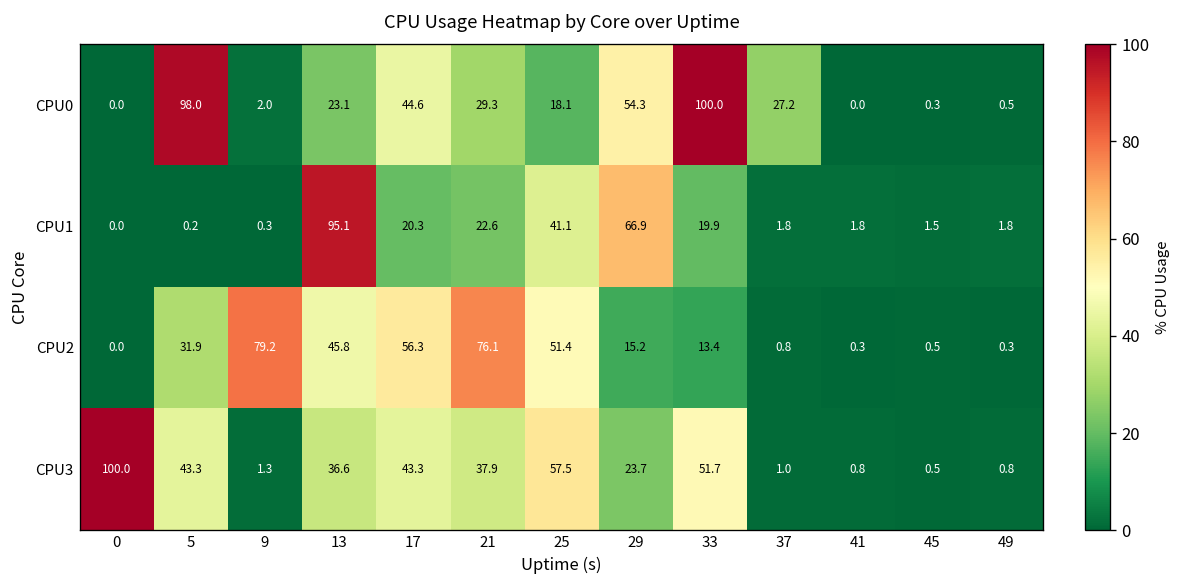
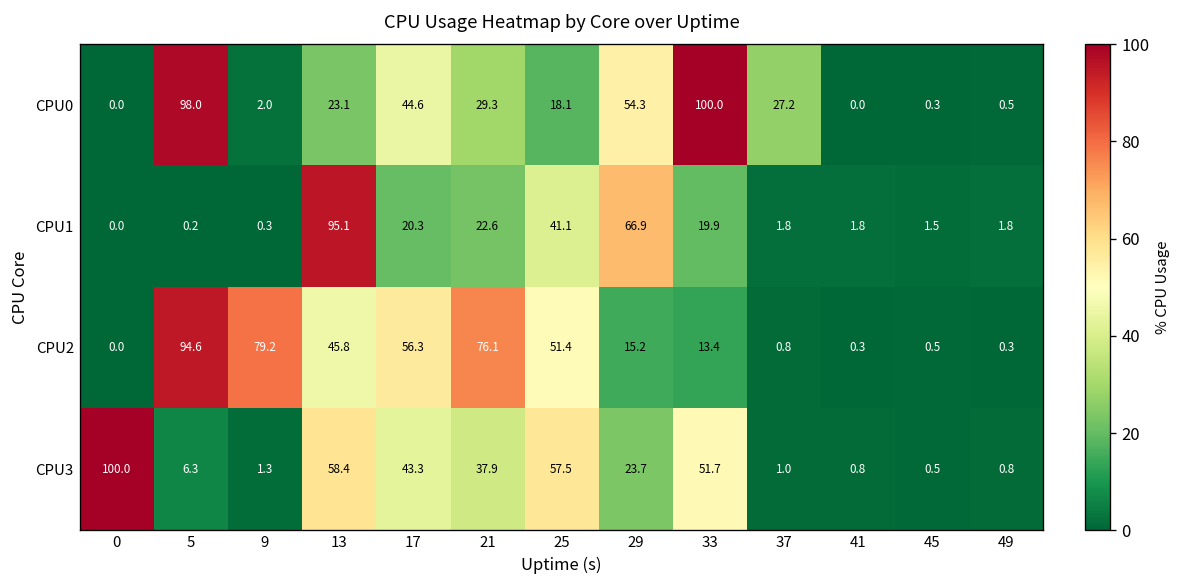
  {
    "CPU0": {
      "0": 0.0,
      "5": 98.0,
      "9": 2.0,
      "13": 23.1,
      "17": 44.6,
      "21": 29.3,
      "25": 18.1,
      "29": 54.3,
      "33": 100.0,
      "37": 27.2,
      "41": 0.0,
      "45": 0.3,
      "49": 0.5
    },
    "CPU1": {
      "0": 0.0,
      "5": 0.2,
      "9": 0.3,
      "13": 95.1,
      "17": 20.3,
      "21": 22.6,
      "25": 41.1,
      "29": 66.9,
      "33": 19.9,
      "37": 1.8,
      "41": 1.8,
      "45": 1.5,
      "49": 1.8
    },
    "CPU2": {
      "0": 0.0,
-     "5": 31.9,
+     "5": 94.6,
      "9": 79.2,
      "13": 45.8,
      "17": 56.3,
      "21": 76.1,
      "25": 51.4,
      "29": 15.2,
      "33": 13.4,
      "37": 0.8,
      "41": 0.3,
      "45": 0.5,
      "49": 0.3
    },
    "CPU3": {
      "0": 100.0,
-     "5": 43.3,
+     "5": 6.3,
      "9": 1.3,
-     "13": 36.6,
+     "13": 58.4,
      "17": 43.3,
      "21": 37.9,
      "25": 57.5,
      "29": 23.7,
      "33": 51.7,
      "37": 1.0,
      "41": 0.8,
      "45": 0.5,
      "49": 0.8
    }
  }
